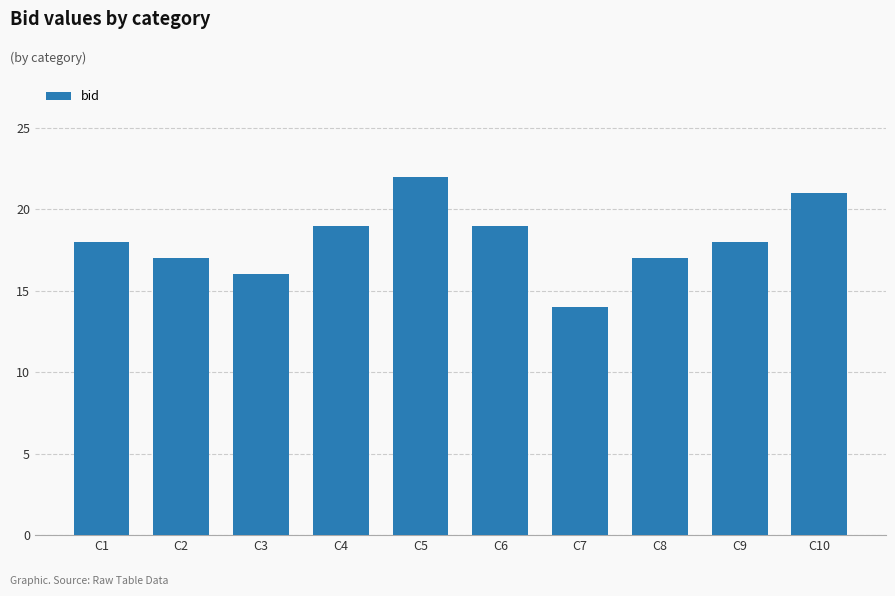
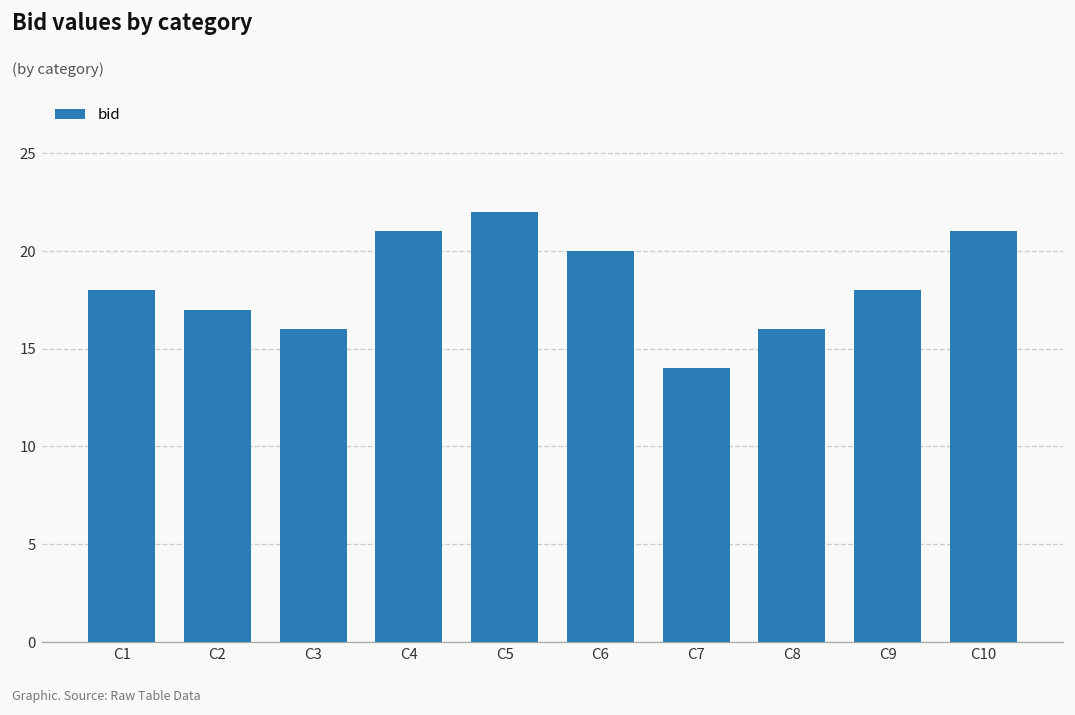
  {
    "C1": 18,
    "C2": 17,
    "C3": 16,
-   "C4": 19,
+   "C4": 21,
    "C5": 22,
-   "C6": 19,
+   "C6": 20,
    "C7": 14,
-   "C8": 17,
+   "C8": 16,
    "C9": 18,
    "C10": 21
  }
